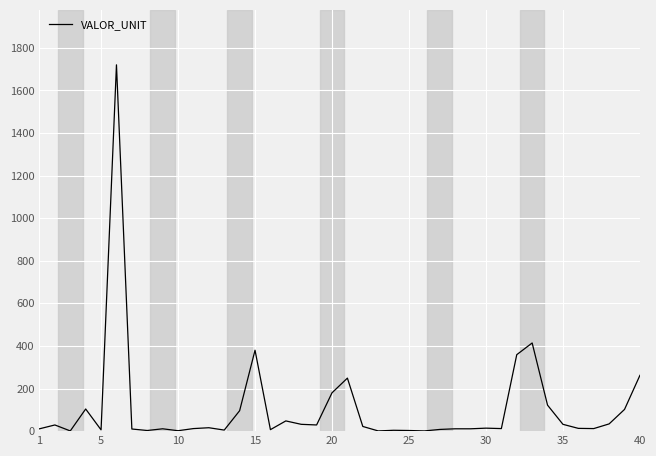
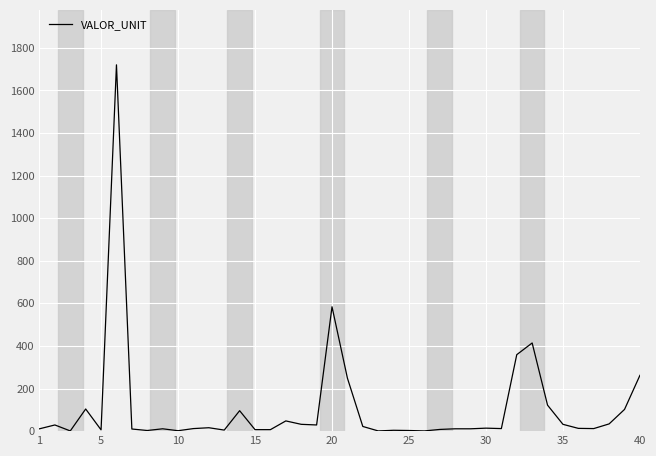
  {
    "1": 10,
    "5": 10,
    "10": 0,
-   "15": 380,
-   "20": 180,
+   "15": 10,
+   "20": 580,
    "25": 0,
    "30": 10,
    "35": 30,
    "40": 260
  }
